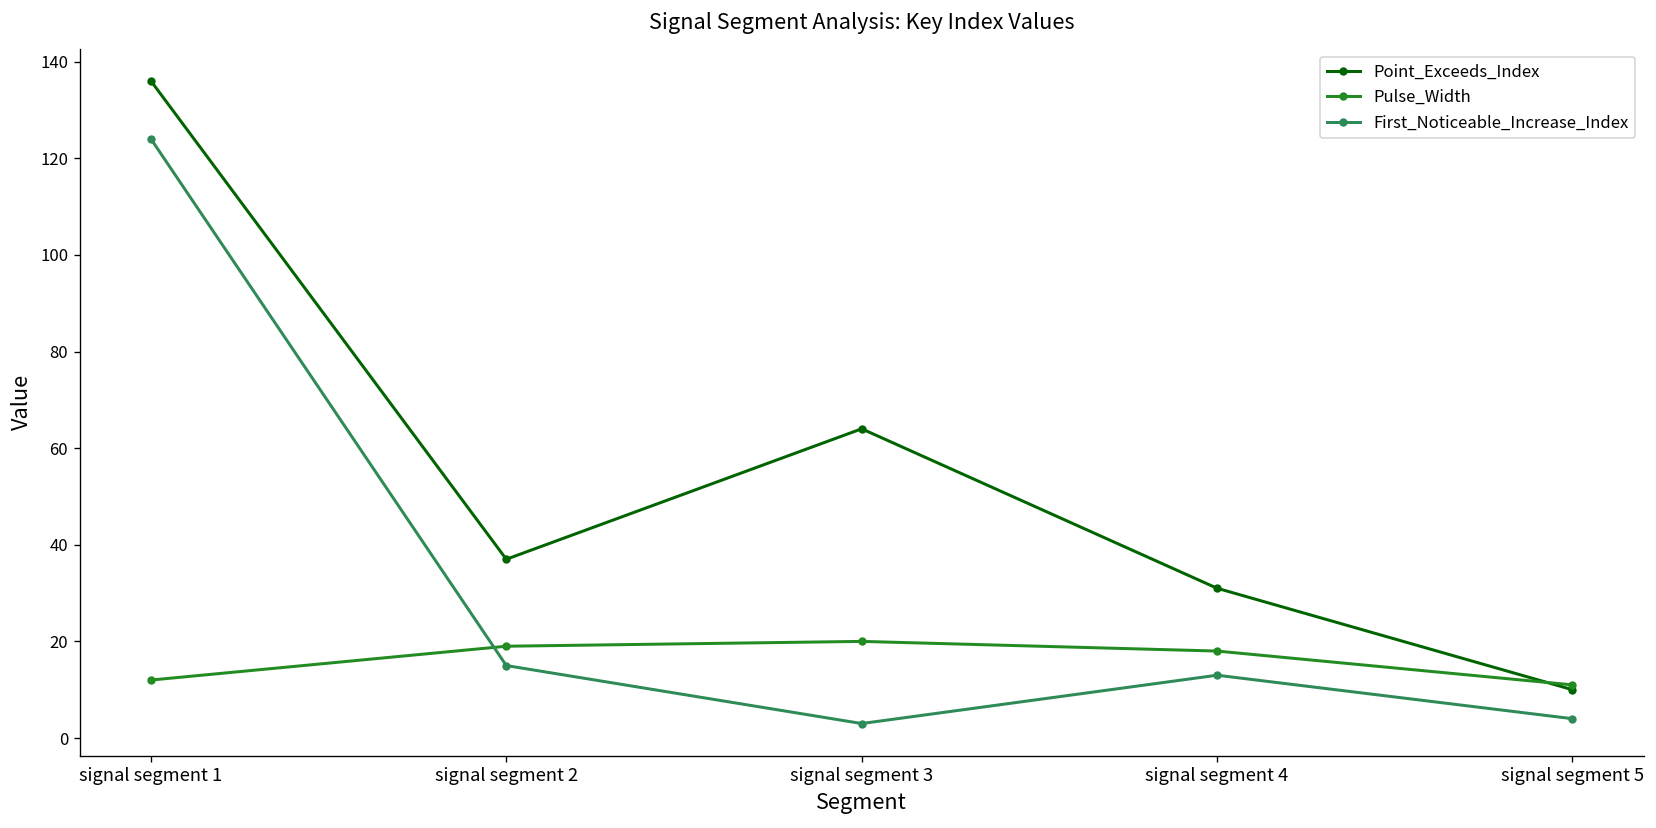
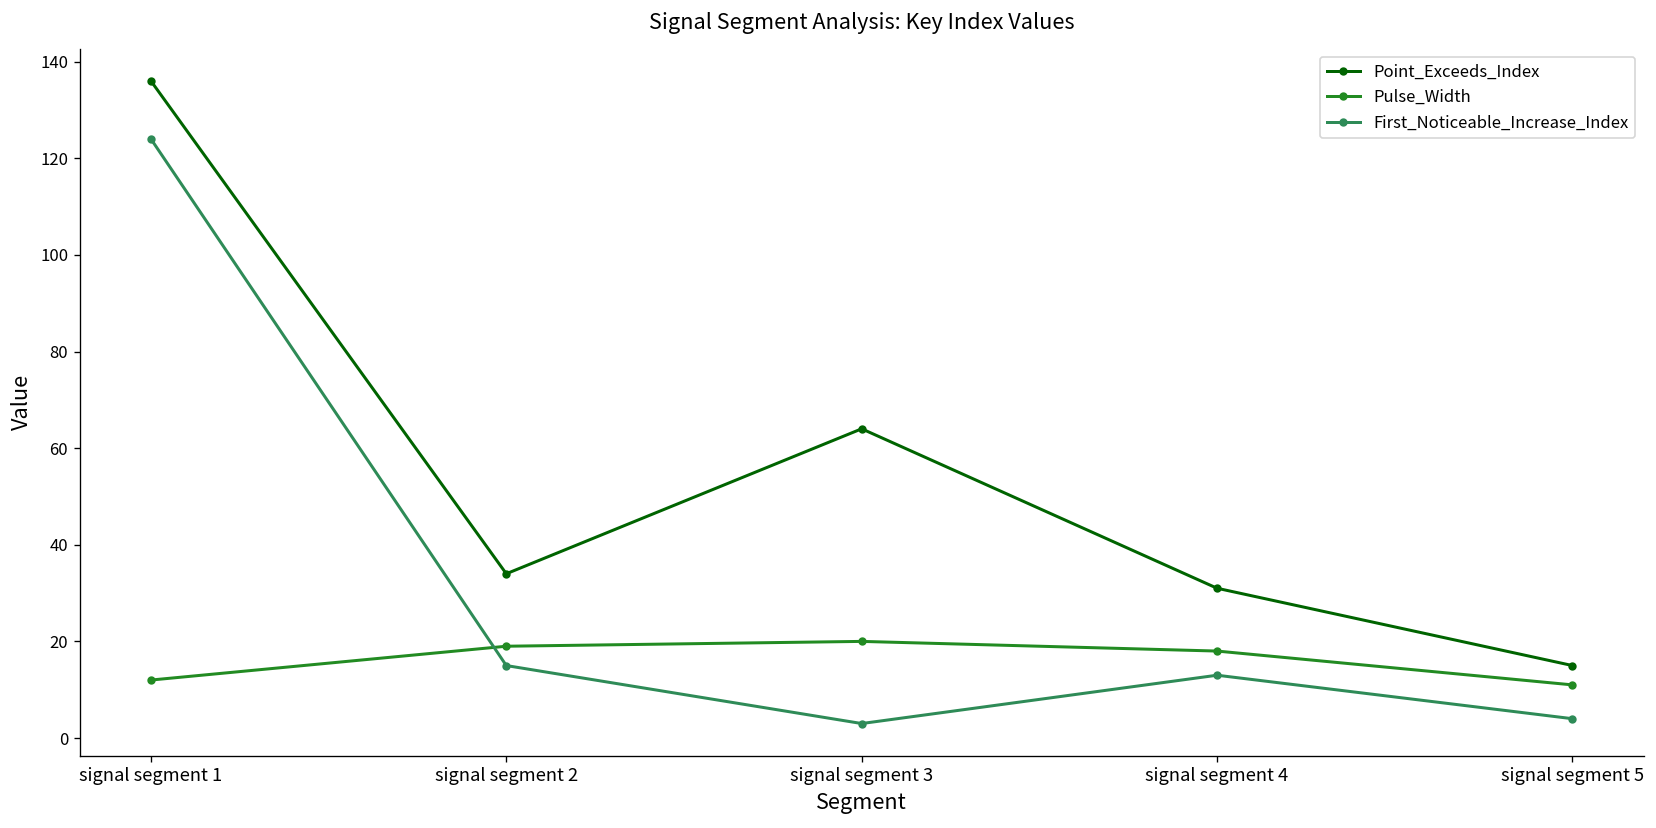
  {
    "Point_Exceeds_Index": {
      "signal segment 1": 136,
-     "signal segment 2": 37,
+     "signal segment 2": 34,
      "signal segment 3": 64,
      "signal segment 4": 31,
-     "signal segment 5": 10
+     "signal segment 5": 15
    }
  }
